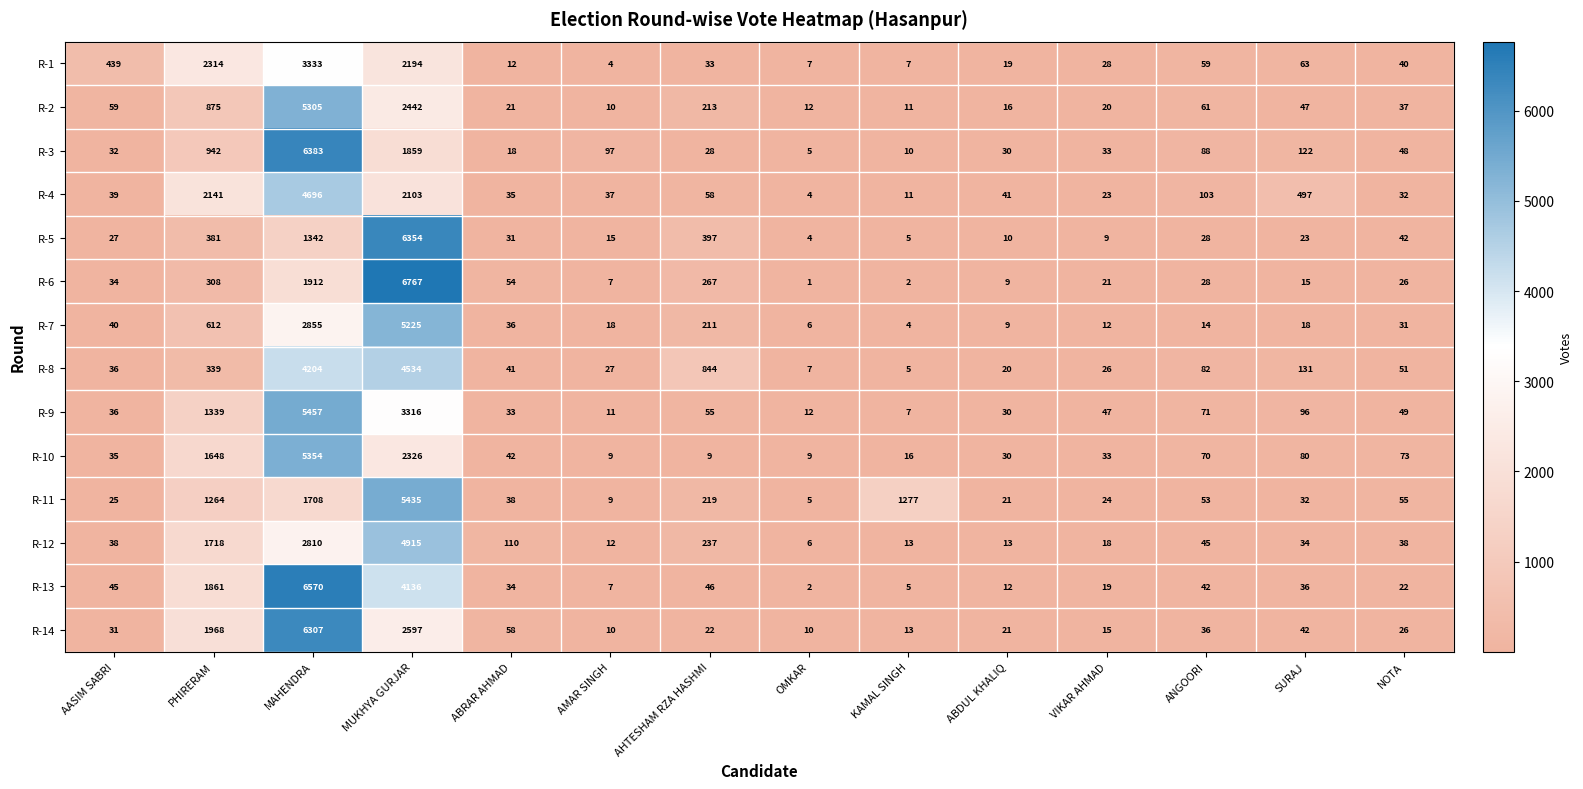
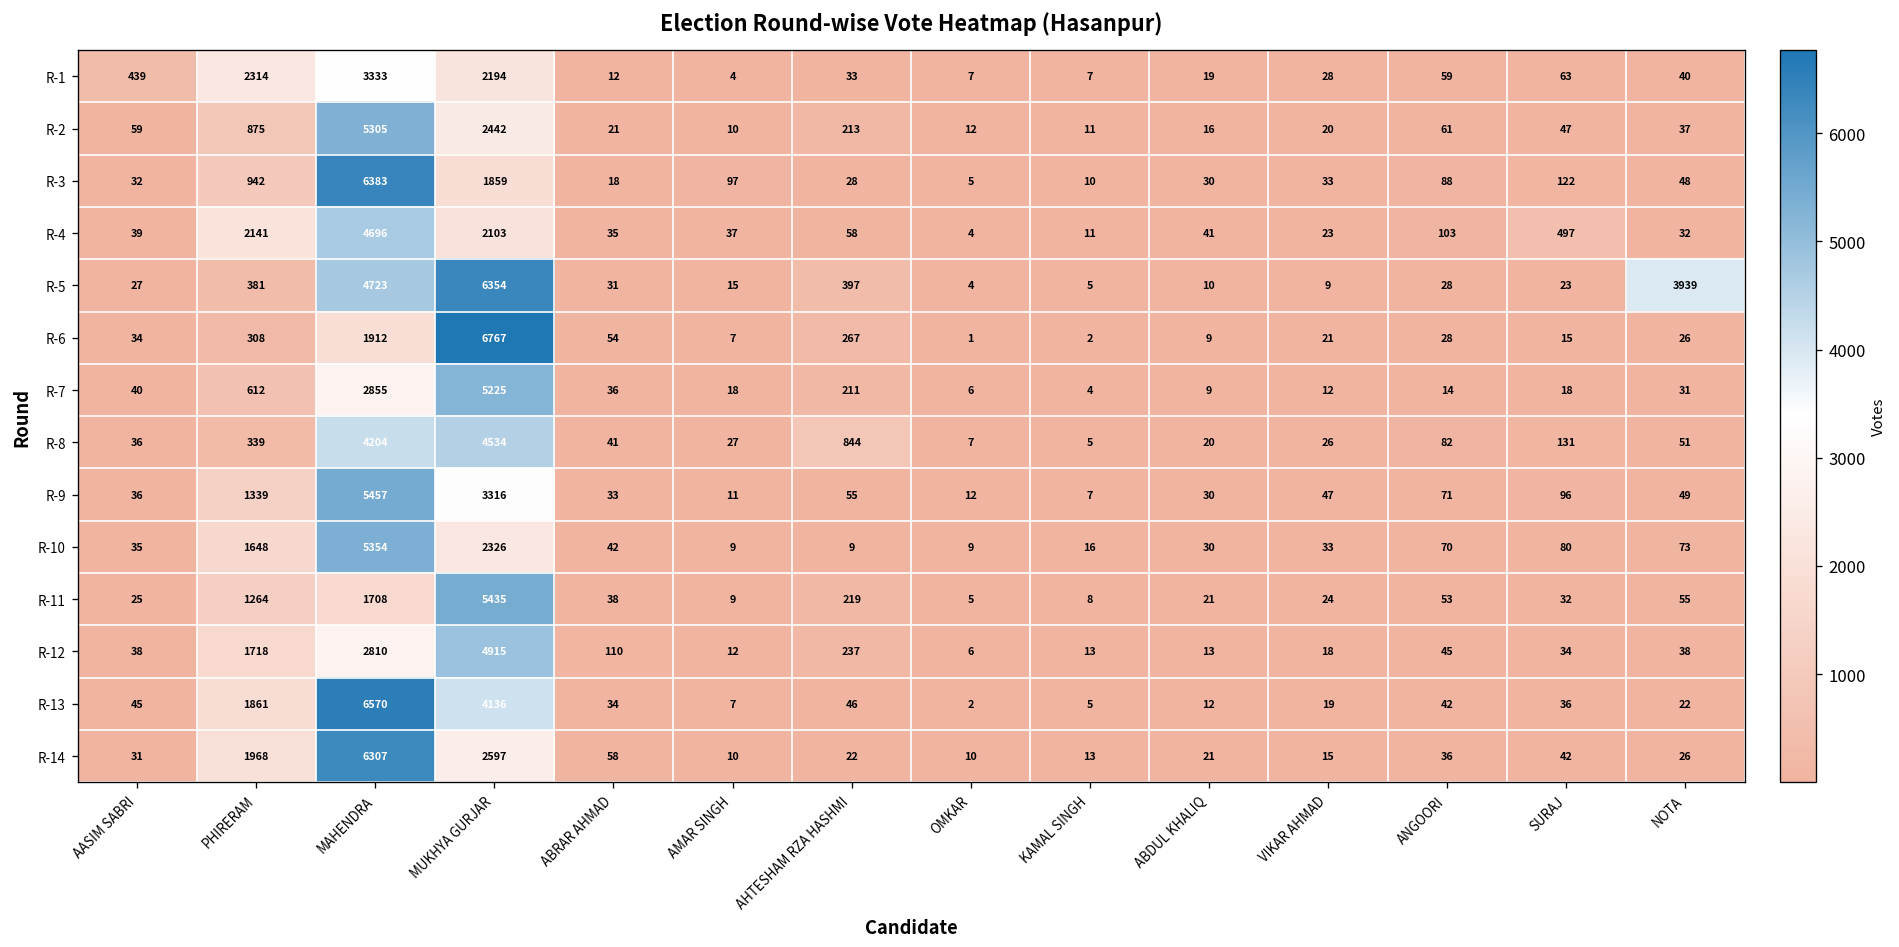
  {
    "R-1": {
      "AASIM SABRI": 439,
      "PHIRERAM": 2314,
      "MAHENDRA": 3333,
      "MUKHYA GURJAR": 2194,
      "ABRAR AHMAD": 12,
      "AMAR SINGH": 4,
      "AHTESHAM RZA HASHMI": 33,
      "OMKAR": 7,
      "KAMAL SINGH": 7,
      "ABDUL KHALIQ": 19,
      "VIKAR AHMAD": 28,
      "ANGOORI": 59,
      "SURAJ": 63,
      "NOTA": 40
    },
    "R-2": {
      "AASIM SABRI": 59,
      "PHIRERAM": 875,
      "MAHENDRA": 5305,
      "MUKHYA GURJAR": 2442,
      "ABRAR AHMAD": 21,
      "AMAR SINGH": 10,
      "AHTESHAM RZA HASHMI": 213,
      "OMKAR": 12,
      "KAMAL SINGH": 11,
      "ABDUL KHALIQ": 16,
      "VIKAR AHMAD": 20,
      "ANGOORI": 61,
      "SURAJ": 47,
      "NOTA": 37
    },
    "R-3": {
      "AASIM SABRI": 32,
      "PHIRERAM": 942,
      "MAHENDRA": 6383,
      "MUKHYA GURJAR": 1859,
      "ABRAR AHMAD": 18,
      "AMAR SINGH": 97,
      "AHTESHAM RZA HASHMI": 28,
      "OMKAR": 5,
      "KAMAL SINGH": 10,
      "ABDUL KHALIQ": 30,
      "VIKAR AHMAD": 33,
      "ANGOORI": 88,
      "SURAJ": 122,
      "NOTA": 48
    },
    "R-4": {
      "AASIM SABRI": 39,
      "PHIRERAM": 2141,
      "MAHENDRA": 4696,
      "MUKHYA GURJAR": 2103,
      "ABRAR AHMAD": 35,
      "AMAR SINGH": 37,
      "AHTESHAM RZA HASHMI": 58,
      "OMKAR": 4,
      "KAMAL SINGH": 11,
      "ABDUL KHALIQ": 41,
      "VIKAR AHMAD": 23,
      "ANGOORI": 103,
      "SURAJ": 497,
      "NOTA": 32
    },
    "R-5": {
      "AASIM SABRI": 27,
      "PHIRERAM": 381,
-     "MAHENDRA": 1342,
+     "MAHENDRA": 4723,
      "MUKHYA GURJAR": 6354,
      "ABRAR AHMAD": 31,
      "AMAR SINGH": 15,
      "AHTESHAM RZA HASHMI": 397,
      "OMKAR": 4,
      "KAMAL SINGH": 5,
      "ABDUL KHALIQ": 10,
      "VIKAR AHMAD": 9,
      "ANGOORI": 28,
      "SURAJ": 23,
-     "NOTA": 42
+     "NOTA": 3939
    },
    "R-6": {
      "AASIM SABRI": 34,
      "PHIRERAM": 308,
      "MAHENDRA": 1912,
      "MUKHYA GURJAR": 6767,
      "ABRAR AHMAD": 54,
      "AMAR SINGH": 7,
      "AHTESHAM RZA HASHMI": 267,
      "OMKAR": 1,
      "KAMAL SINGH": 2,
      "ABDUL KHALIQ": 9,
      "VIKAR AHMAD": 21,
      "ANGOORI": 28,
      "SURAJ": 15,
      "NOTA": 26
    },
    "R-7": {
      "AASIM SABRI": 40,
      "PHIRERAM": 612,
      "MAHENDRA": 2855,
      "MUKHYA GURJAR": 5225,
      "ABRAR AHMAD": 36,
      "AMAR SINGH": 18,
      "AHTESHAM RZA HASHMI": 211,
      "OMKAR": 6,
      "KAMAL SINGH": 4,
      "ABDUL KHALIQ": 9,
      "VIKAR AHMAD": 12,
      "ANGOORI": 14,
      "SURAJ": 18,
      "NOTA": 31
    },
    "R-8": {
      "AASIM SABRI": 36,
      "PHIRERAM": 339,
      "MAHENDRA": 4204,
      "MUKHYA GURJAR": 4534,
      "ABRAR AHMAD": 41,
      "AMAR SINGH": 27,
      "AHTESHAM RZA HASHMI": 844,
      "OMKAR": 7,
      "KAMAL SINGH": 5,
      "ABDUL KHALIQ": 20,
      "VIKAR AHMAD": 26,
      "ANGOORI": 82,
      "SURAJ": 131,
      "NOTA": 51
    },
    "R-9": {
      "AASIM SABRI": 36,
      "PHIRERAM": 1339,
      "MAHENDRA": 5457,
      "MUKHYA GURJAR": 3316,
      "ABRAR AHMAD": 33,
      "AMAR SINGH": 11,
      "AHTESHAM RZA HASHMI": 55,
      "OMKAR": 12,
      "KAMAL SINGH": 7,
      "ABDUL KHALIQ": 30,
      "VIKAR AHMAD": 47,
      "ANGOORI": 71,
      "SURAJ": 96,
      "NOTA": 49
    },
    "R-10": {
      "AASIM SABRI": 35,
      "PHIRERAM": 1648,
      "MAHENDRA": 5354,
      "MUKHYA GURJAR": 2326,
      "ABRAR AHMAD": 42,
      "AMAR SINGH": 9,
      "AHTESHAM RZA HASHMI": 9,
      "OMKAR": 9,
      "KAMAL SINGH": 16,
      "ABDUL KHALIQ": 30,
      "VIKAR AHMAD": 33,
      "ANGOORI": 70,
      "SURAJ": 80,
      "NOTA": 73
    },
    "R-11": {
      "AASIM SABRI": 25,
      "PHIRERAM": 1264,
      "MAHENDRA": 1708,
      "MUKHYA GURJAR": 5435,
      "ABRAR AHMAD": 38,
      "AMAR SINGH": 9,
      "AHTESHAM RZA HASHMI": 219,
      "OMKAR": 5,
-     "KAMAL SINGH": 1277,
+     "KAMAL SINGH": 8,
      "ABDUL KHALIQ": 21,
      "VIKAR AHMAD": 24,
      "ANGOORI": 53,
      "SURAJ": 32,
      "NOTA": 55
    },
    "R-12": {
      "AASIM SABRI": 38,
      "PHIRERAM": 1718,
      "MAHENDRA": 2810,
      "MUKHYA GURJAR": 4915,
      "ABRAR AHMAD": 110,
      "AMAR SINGH": 12,
      "AHTESHAM RZA HASHMI": 237,
      "OMKAR": 6,
      "KAMAL SINGH": 13,
      "ABDUL KHALIQ": 13,
      "VIKAR AHMAD": 18,
      "ANGOORI": 45,
      "SURAJ": 34,
      "NOTA": 38
    },
    "R-13": {
      "AASIM SABRI": 45,
      "PHIRERAM": 1861,
      "MAHENDRA": 6570,
      "MUKHYA GURJAR": 4136,
      "ABRAR AHMAD": 34,
      "AMAR SINGH": 7,
      "AHTESHAM RZA HASHMI": 46,
      "OMKAR": 2,
      "KAMAL SINGH": 5,
      "ABDUL KHALIQ": 12,
      "VIKAR AHMAD": 19,
      "ANGOORI": 42,
      "SURAJ": 36,
      "NOTA": 22
    },
    "R-14": {
      "AASIM SABRI": 31,
      "PHIRERAM": 1968,
      "MAHENDRA": 6307,
      "MUKHYA GURJAR": 2597,
      "ABRAR AHMAD": 58,
      "AMAR SINGH": 10,
      "AHTESHAM RZA HASHMI": 22,
      "OMKAR": 10,
      "KAMAL SINGH": 13,
      "ABDUL KHALIQ": 21,
      "VIKAR AHMAD": 15,
      "ANGOORI": 36,
      "SURAJ": 42,
      "NOTA": 26
    }
  }
